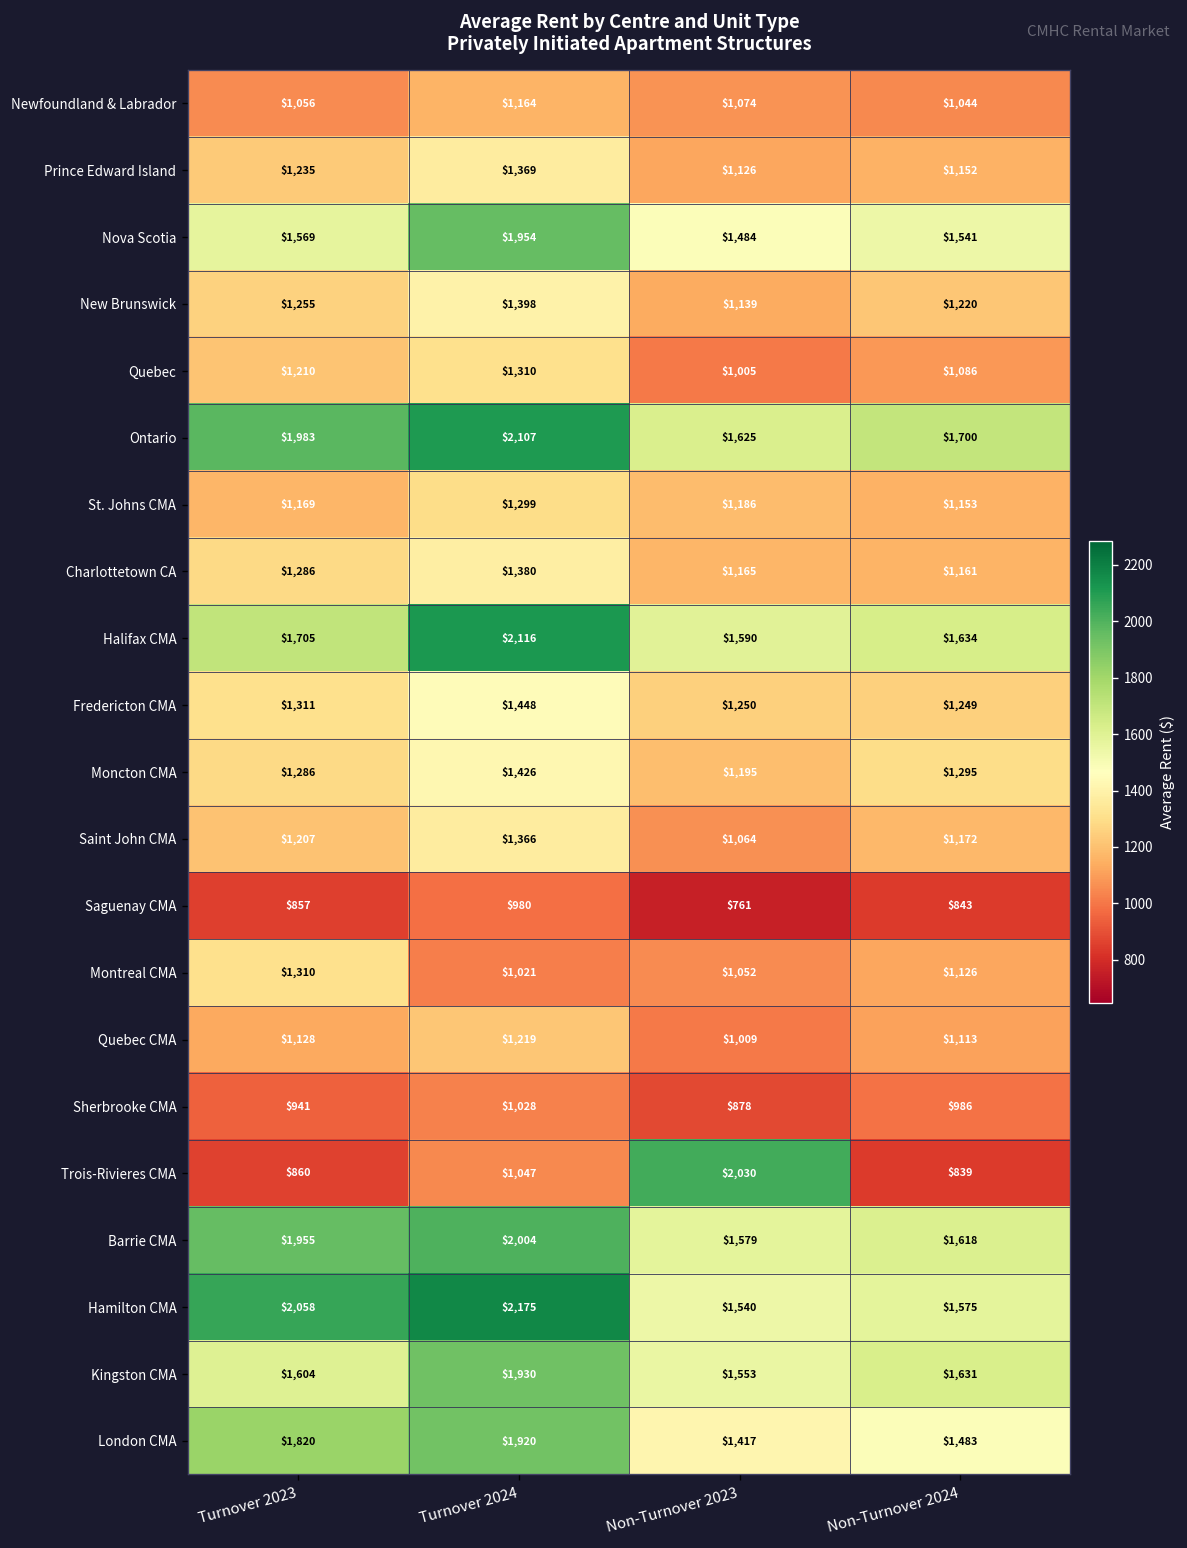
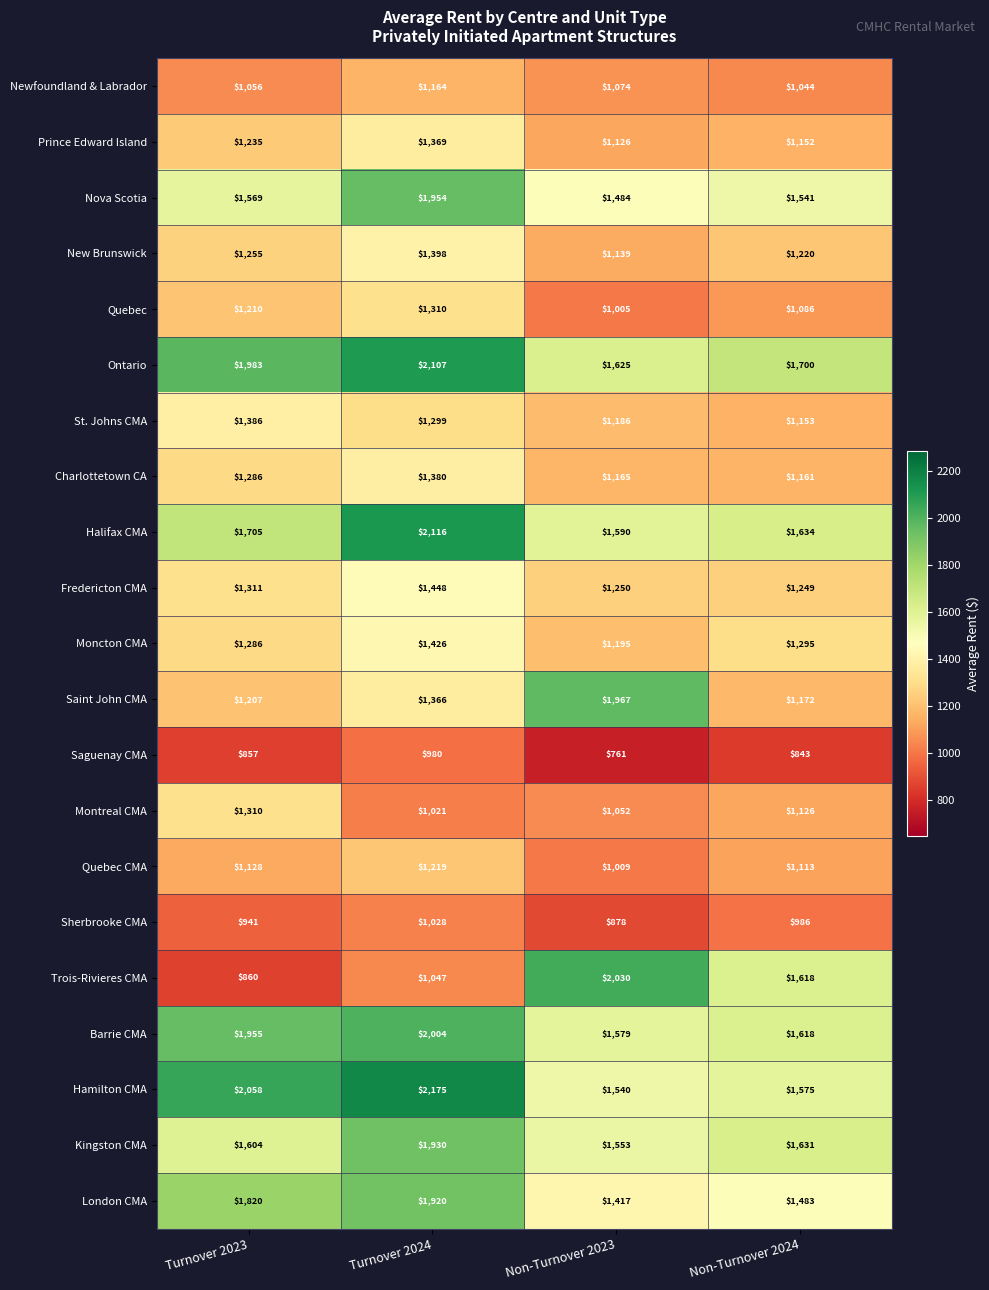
  {
    "Newfoundland & Labrador": {
      "Turnover 2023": "$1,056",
      "Turnover 2024": "$1,164",
      "Non-Turnover 2023": "$1,074",
      "Non-Turnover 2024": "$1,044"
    },
    "Prince Edward Island": {
      "Turnover 2023": "$1,235",
      "Turnover 2024": "$1,369",
      "Non-Turnover 2023": "$1,126",
      "Non-Turnover 2024": "$1,152"
    },
    "Nova Scotia": {
      "Turnover 2023": "$1,569",
      "Turnover 2024": "$1,954",
      "Non-Turnover 2023": "$1,484",
      "Non-Turnover 2024": "$1,541"
    },
    "New Brunswick": {
      "Turnover 2023": "$1,255",
      "Turnover 2024": "$1,398",
      "Non-Turnover 2023": "$1,139",
      "Non-Turnover 2024": "$1,220"
    },
    "Quebec": {
      "Turnover 2023": "$1,210",
      "Turnover 2024": "$1,310",
      "Non-Turnover 2023": "$1,005",
      "Non-Turnover 2024": "$1,086"
    },
    "Ontario": {
      "Turnover 2023": "$1,983",
      "Turnover 2024": "$2,107",
      "Non-Turnover 2023": "$1,625",
      "Non-Turnover 2024": "$1,700"
    },
    "St. Johns CMA": {
-     "Turnover 2023": "$1,169",
+     "Turnover 2023": "$1,386",
      "Turnover 2024": "$1,299",
      "Non-Turnover 2023": "$1,186",
      "Non-Turnover 2024": "$1,153"
    },
    "Charlottetown CA": {
      "Turnover 2023": "$1,286",
      "Turnover 2024": "$1,380",
      "Non-Turnover 2023": "$1,165",
      "Non-Turnover 2024": "$1,161"
    },
    "Halifax CMA": {
      "Turnover 2023": "$1,705",
      "Turnover 2024": "$2,116",
      "Non-Turnover 2023": "$1,590",
      "Non-Turnover 2024": "$1,634"
    },
    "Fredericton CMA": {
      "Turnover 2023": "$1,311",
      "Turnover 2024": "$1,448",
      "Non-Turnover 2023": "$1,250",
      "Non-Turnover 2024": "$1,249"
    },
    "Moncton CMA": {
      "Turnover 2023": "$1,286",
      "Turnover 2024": "$1,426",
      "Non-Turnover 2023": "$1,195",
      "Non-Turnover 2024": "$1,295"
    },
    "Saint John CMA": {
      "Turnover 2023": "$1,207",
      "Turnover 2024": "$1,366",
-     "Non-Turnover 2023": "$1,064",
+     "Non-Turnover 2023": "$1,967",
      "Non-Turnover 2024": "$1,172"
    },
    "Saguenay CMA": {
      "Turnover 2023": "$857",
      "Turnover 2024": "$980",
      "Non-Turnover 2023": "$761",
      "Non-Turnover 2024": "$843"
    },
    "Montreal CMA": {
      "Turnover 2023": "$1,310",
      "Turnover 2024": "$1,021",
      "Non-Turnover 2023": "$1,052",
      "Non-Turnover 2024": "$1,126"
    },
    "Quebec CMA": {
      "Turnover 2023": "$1,128",
      "Turnover 2024": "$1,219",
      "Non-Turnover 2023": "$1,009",
      "Non-Turnover 2024": "$1,113"
    },
    "Sherbrooke CMA": {
      "Turnover 2023": "$941",
      "Turnover 2024": "$1,028",
      "Non-Turnover 2023": "$878",
      "Non-Turnover 2024": "$986"
    },
    "Trois-Rivieres CMA": {
      "Turnover 2023": "$860",
      "Turnover 2024": "$1,047",
      "Non-Turnover 2023": "$2,030",
-     "Non-Turnover 2024": "$839"
+     "Non-Turnover 2024": "$1,618"
    },
    "Barrie CMA": {
      "Turnover 2023": "$1,955",
      "Turnover 2024": "$2,004",
      "Non-Turnover 2023": "$1,579",
      "Non-Turnover 2024": "$1,618"
    },
    "Hamilton CMA": {
      "Turnover 2023": "$2,058",
      "Turnover 2024": "$2,175",
      "Non-Turnover 2023": "$1,540",
      "Non-Turnover 2024": "$1,575"
    },
    "Kingston CMA": {
      "Turnover 2023": "$1,604",
      "Turnover 2024": "$1,930",
      "Non-Turnover 2023": "$1,553",
      "Non-Turnover 2024": "$1,631"
    },
    "London CMA": {
      "Turnover 2023": "$1,820",
      "Turnover 2024": "$1,920",
      "Non-Turnover 2023": "$1,417",
      "Non-Turnover 2024": "$1,483"
    }
  }
